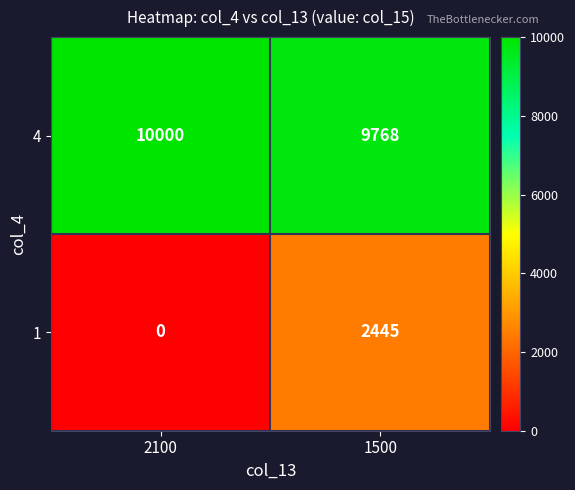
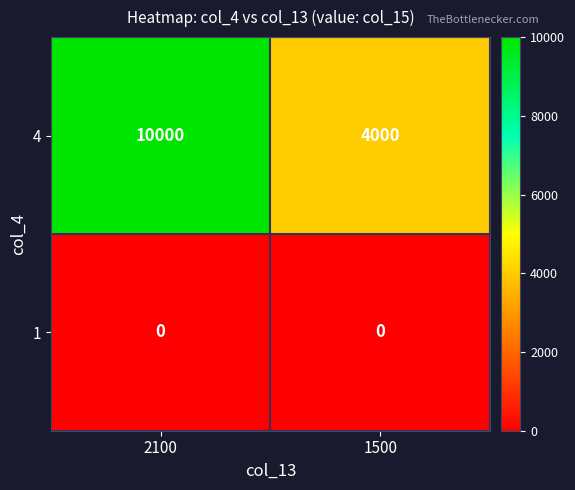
  {
    "4": {
      "2100": 10000,
-     "1500": 9768
+     "1500": 4000
    },
    "1": {
      "2100": 0,
-     "1500": 2445
+     "1500": 0
    }
  }
